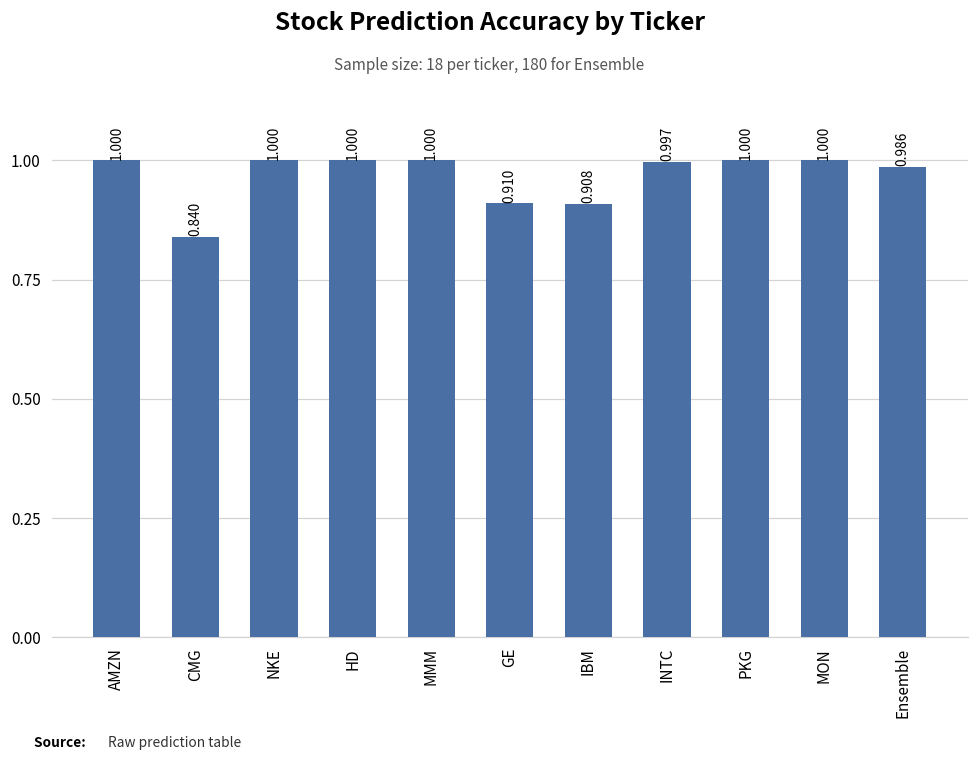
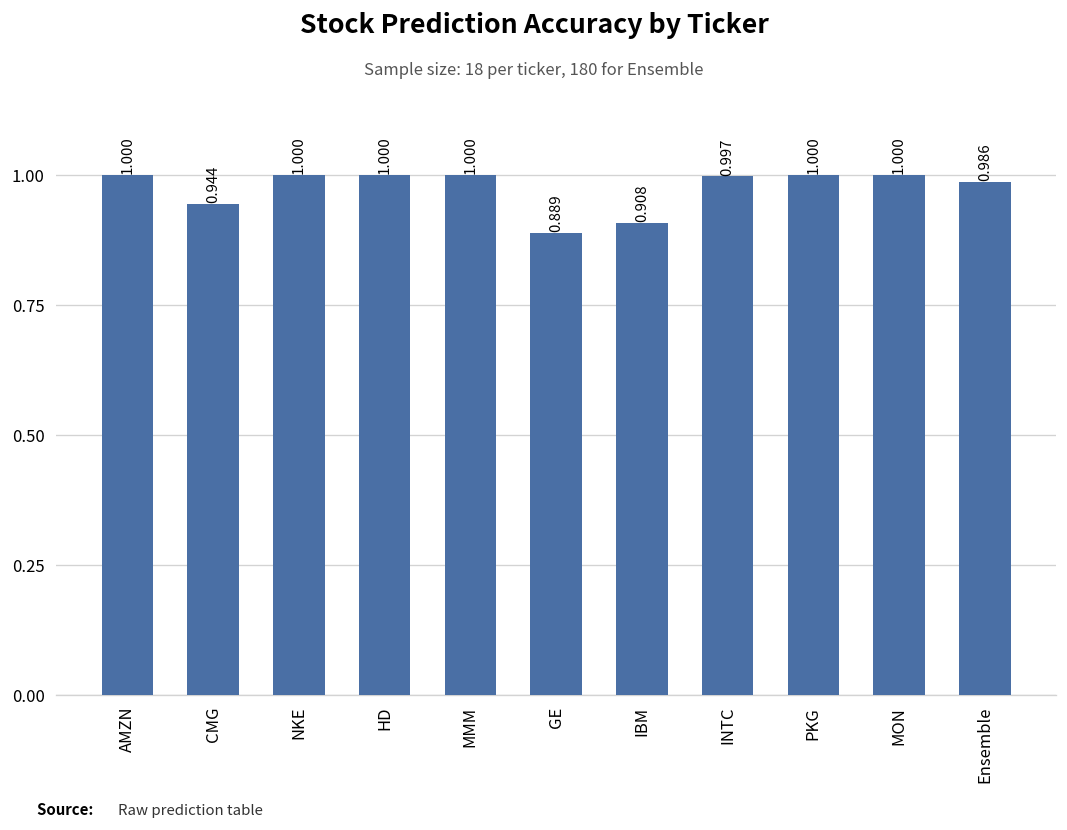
  {
    "AMZN": 1.000,
-   "CMG": 0.840,
+   "CMG": 0.944,
    "NKE": 1.000,
    "HD": 1.000,
    "MMM": 1.000,
-   "GE": 0.910,
+   "GE": 0.889,
    "IBM": 0.908,
    "INTC": 0.997,
    "PKG": 1.000,
    "MON": 1.000,
    "Ensemble": 0.986
  }
